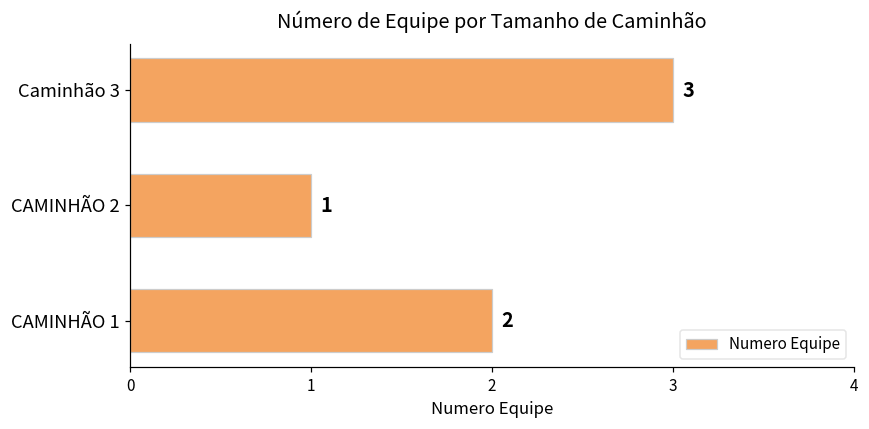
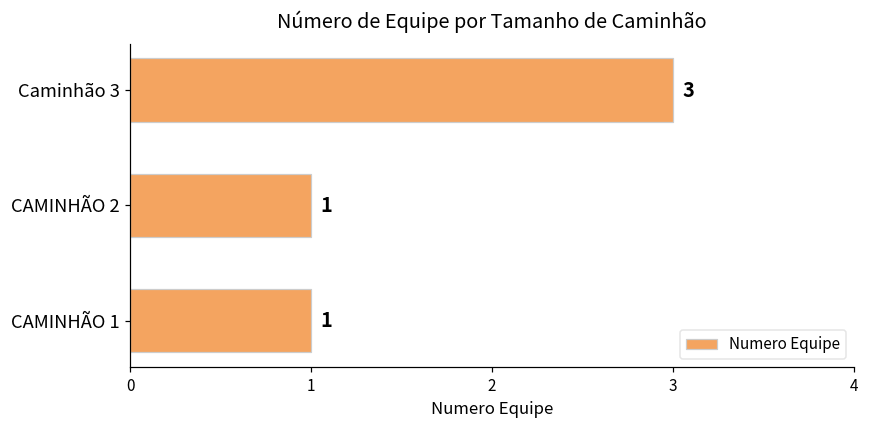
  {
    "Caminhão 3": 3,
    "CAMINHÃO 2": 1,
-   "CAMINHÃO 1": 2
+   "CAMINHÃO 1": 1
  }
